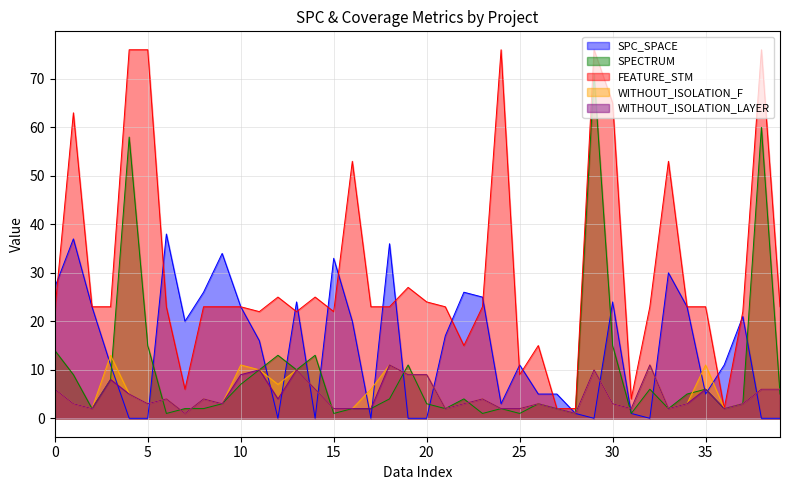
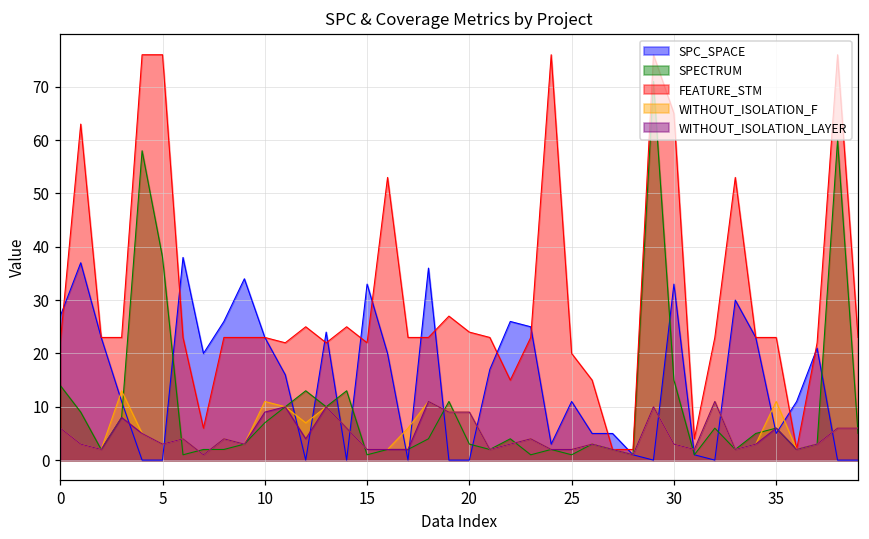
  {
    "SPC_SPACE": {
      "0": 27,
      "5": 0,
      "15": 33,
      "20": 0,
      "25": 11,
-     "30": 24,
+     "30": 33,
      "35": 5
    },
    "SPECTRUM": {
      "0": 14,
-     "5": 15,
+     "5": 38,
      "10": 7,
      "15": 1,
      "20": 3,
      "25": 1,
      "30": 15
    },
    "FEATURE_STM": {
      "0": 22,
      "5": 76,
      "15": 22,
      "20": 24,
-     "25": 9,
+     "25": 20,
      "35": 23
    },
    "WITHOUT_ISOLATION_F": {
      "10": 11,
      "35": 11
    },
    "WITHOUT_ISOLATION_LAYER": {
      "10": 9
    }
  }
